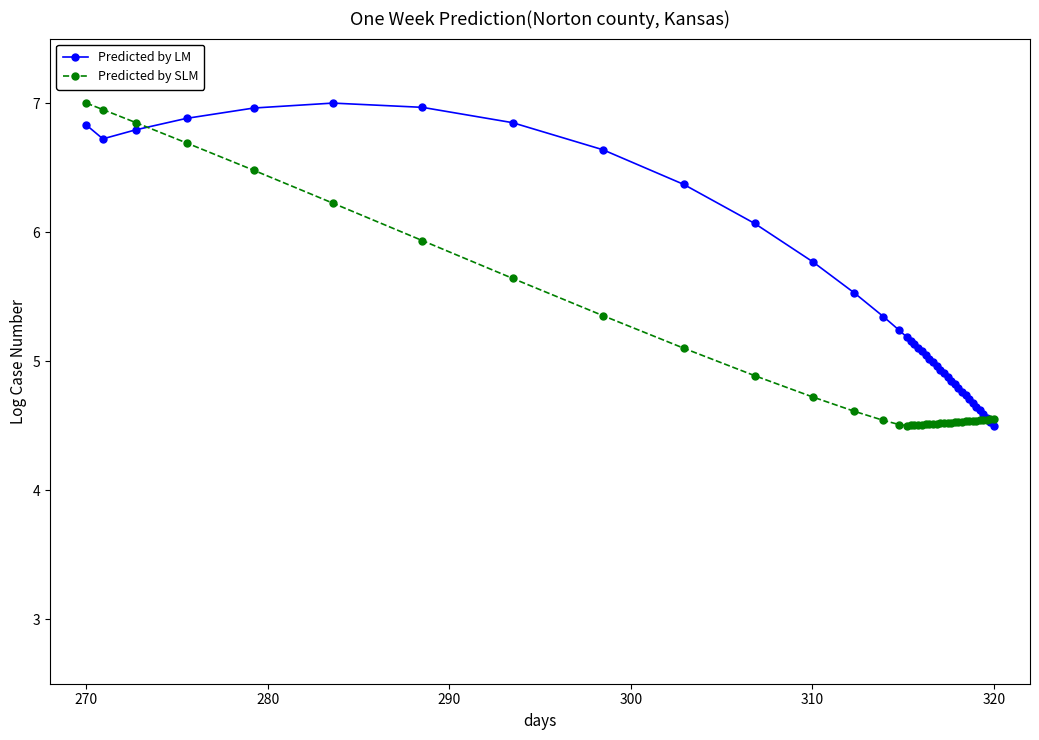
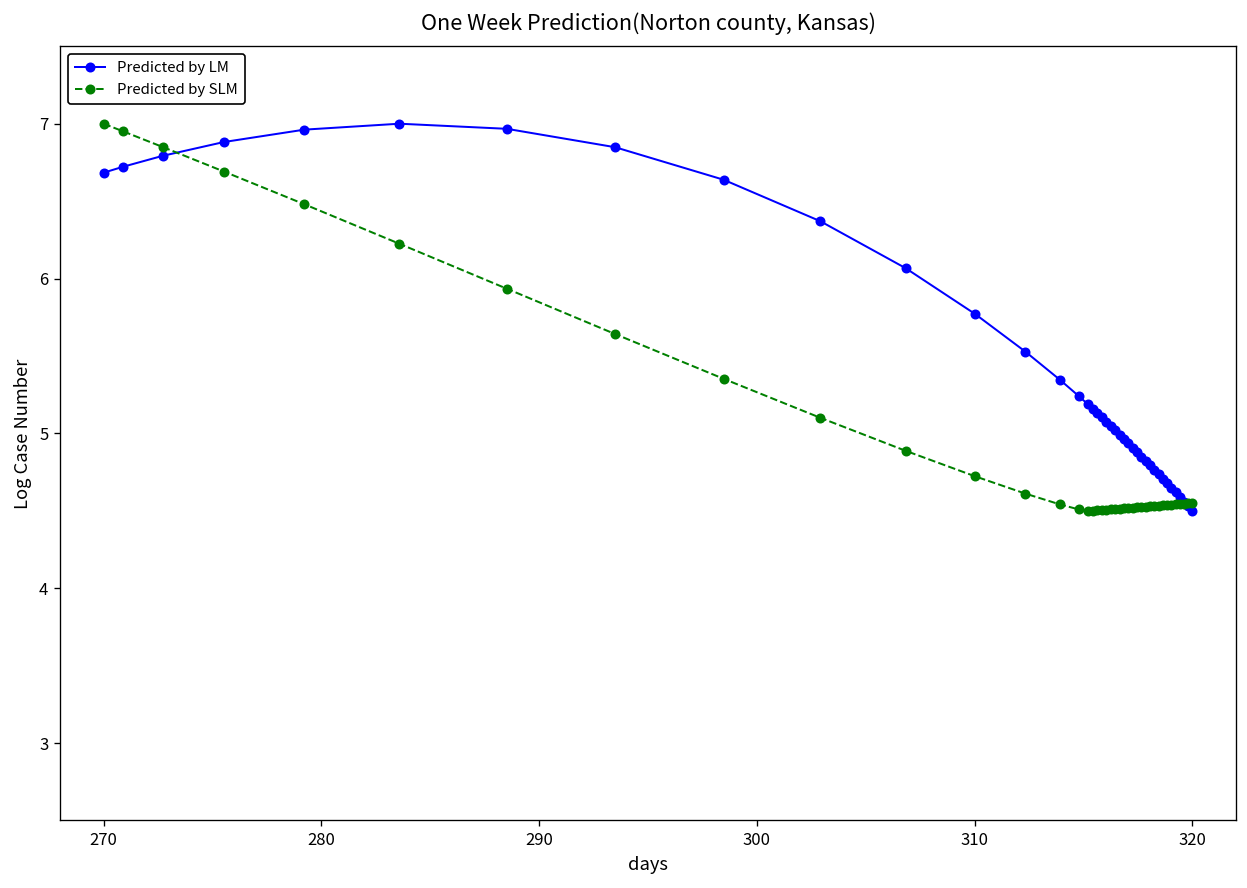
  {
    "Predicted by LM": {
-     "270": 6.83,
+     "270": 6.68,
      "320": 4.50
    },
    "Predicted by SLM": {
      "270": 7.00,
      "320": 4.55
    }
  }
